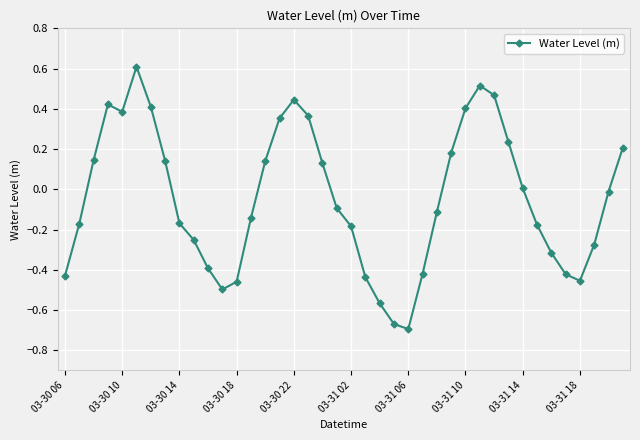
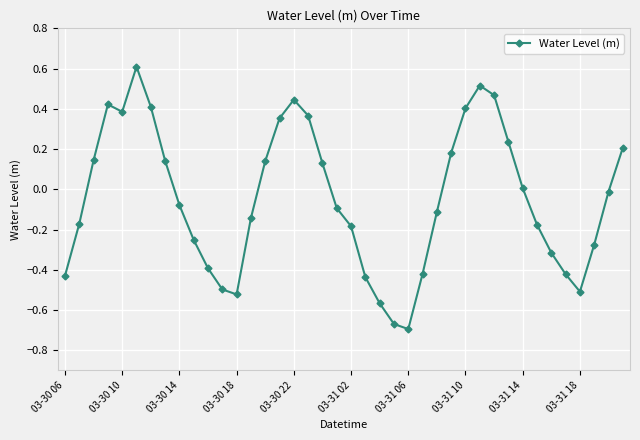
  {
    "03-30 06": -0.43,
    "03-30 10": 0.39,
-   "03-30 14": -0.17,
-   "03-30 18": -0.46,
+   "03-30 14": -0.08,
+   "03-30 18": -0.52,
    "03-30 22": 0.45,
    "03-31 02": -0.18,
    "03-31 06": -0.69,
    "03-31 10": 0.40,
    "03-31 14": 0.01,
-   "03-31 18": -0.45
+   "03-31 18": -0.51
  }
